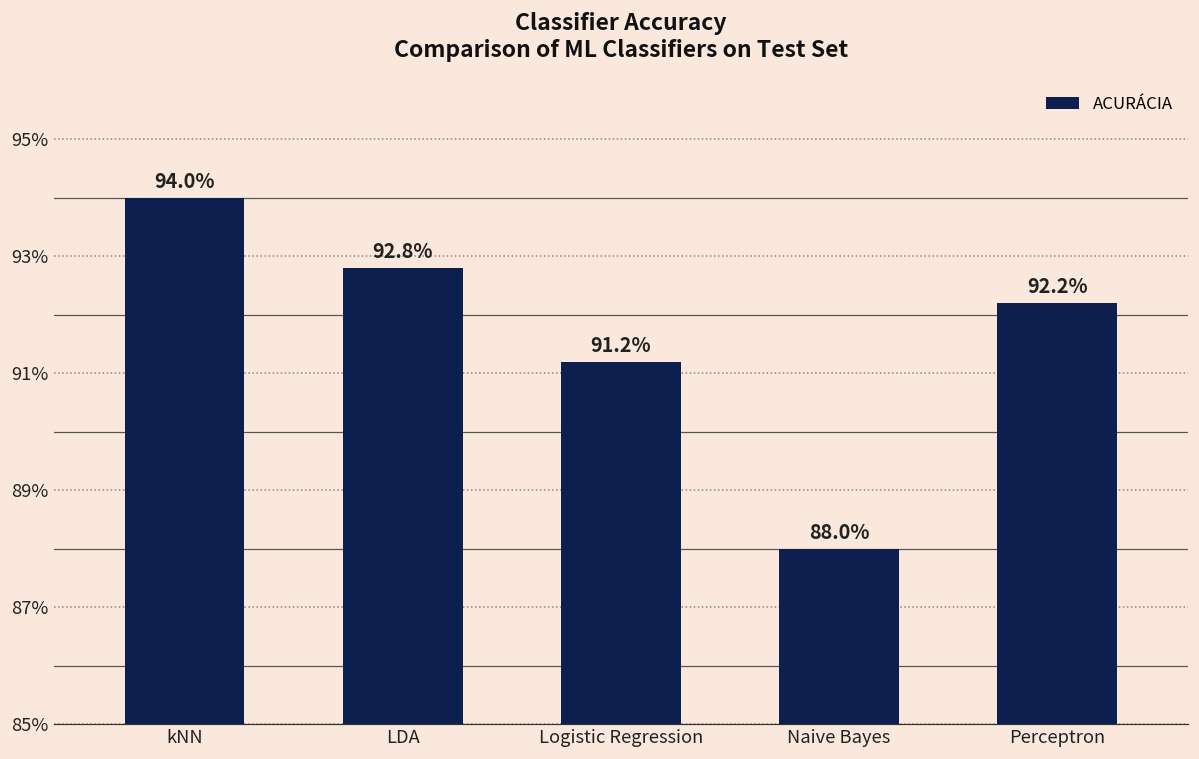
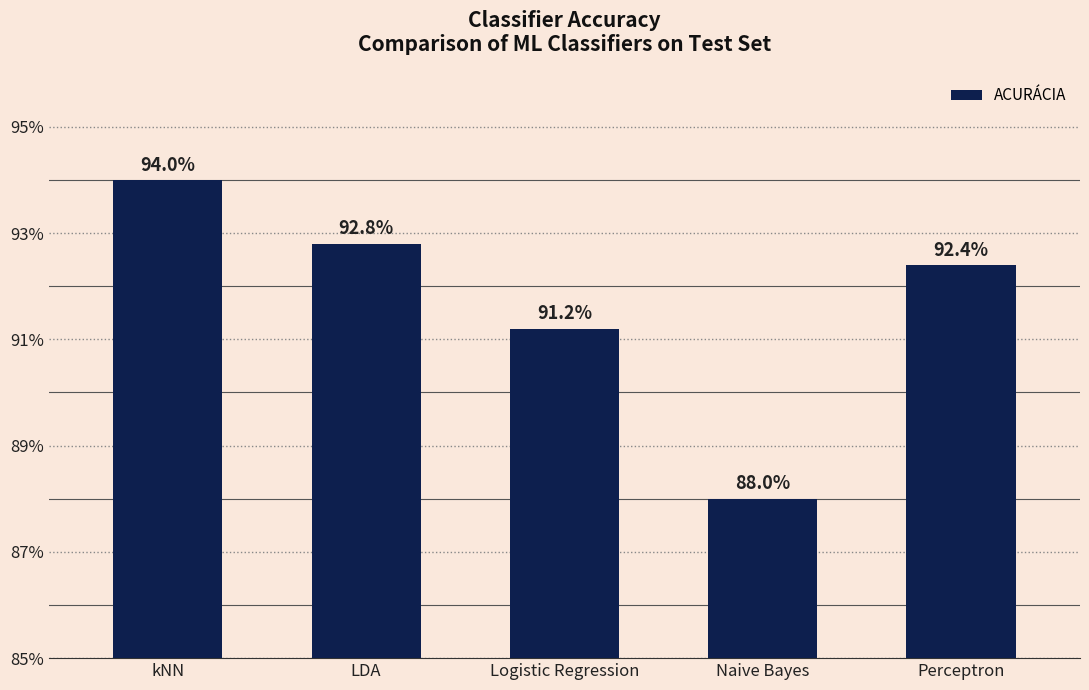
  {
    "kNN": "94.0%",
    "LDA": "92.8%",
    "Logistic Regression": "91.2%",
    "Naive Bayes": "88.0%",
-   "Perceptron": "92.2%"
+   "Perceptron": "92.4%"
  }
